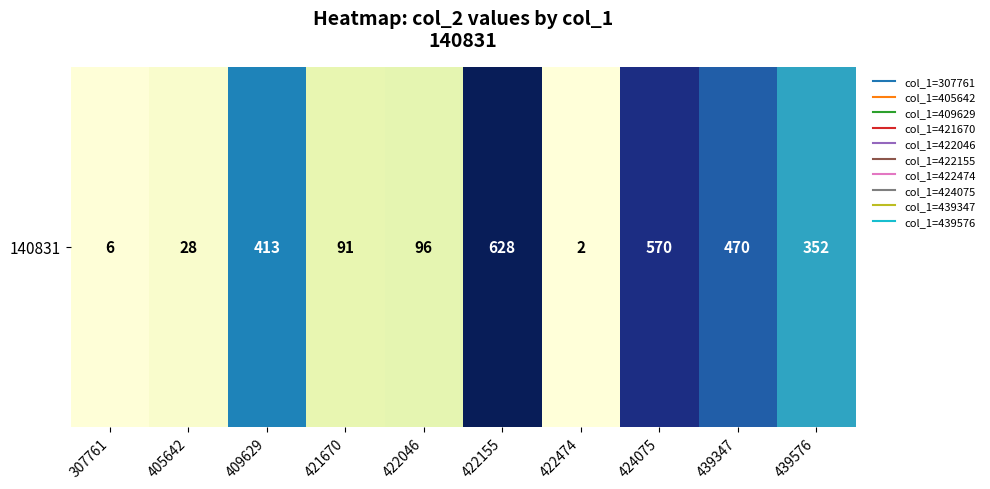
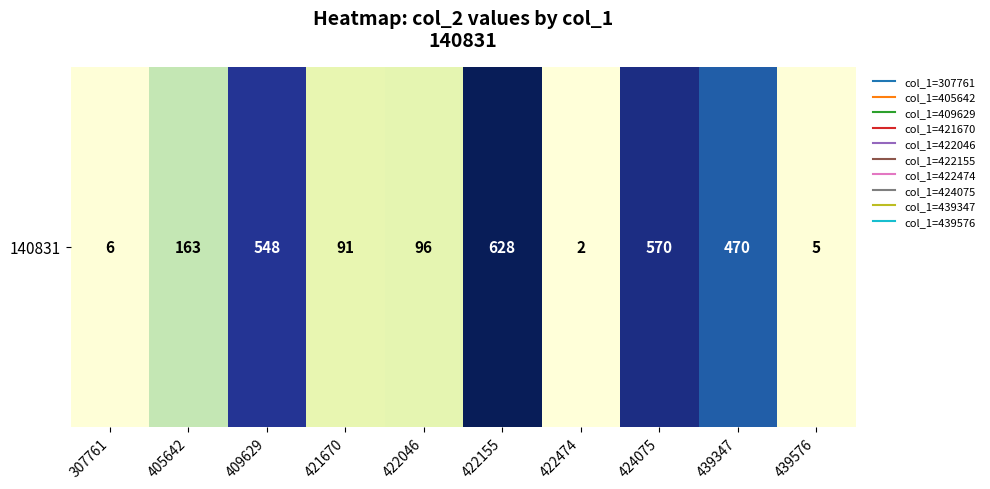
  {
    "140831": {
      "307761": 6,
-     "405642": 28,
-     "409629": 413,
+     "405642": 163,
+     "409629": 548,
      "421670": 91,
      "422046": 96,
      "422155": 628,
      "422474": 2,
      "424075": 570,
      "439347": 470,
-     "439576": 352
+     "439576": 5
    }
  }
